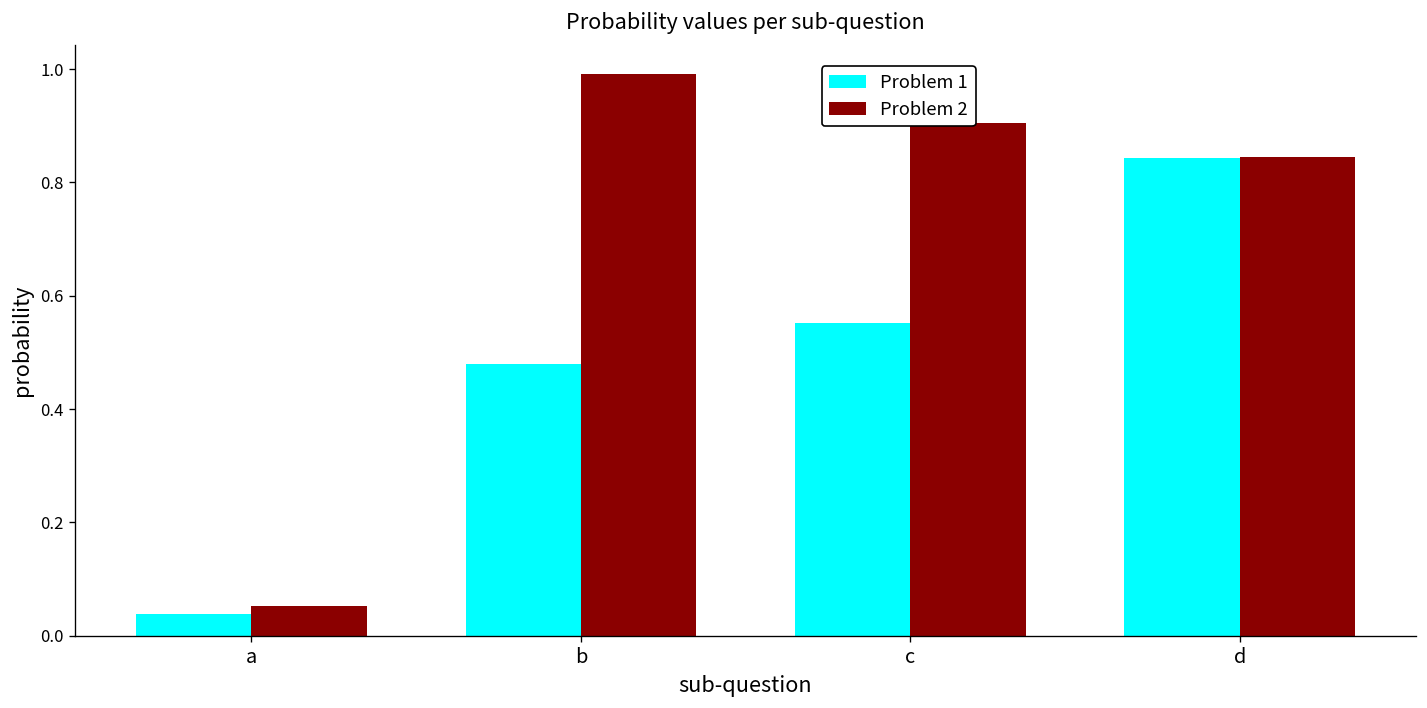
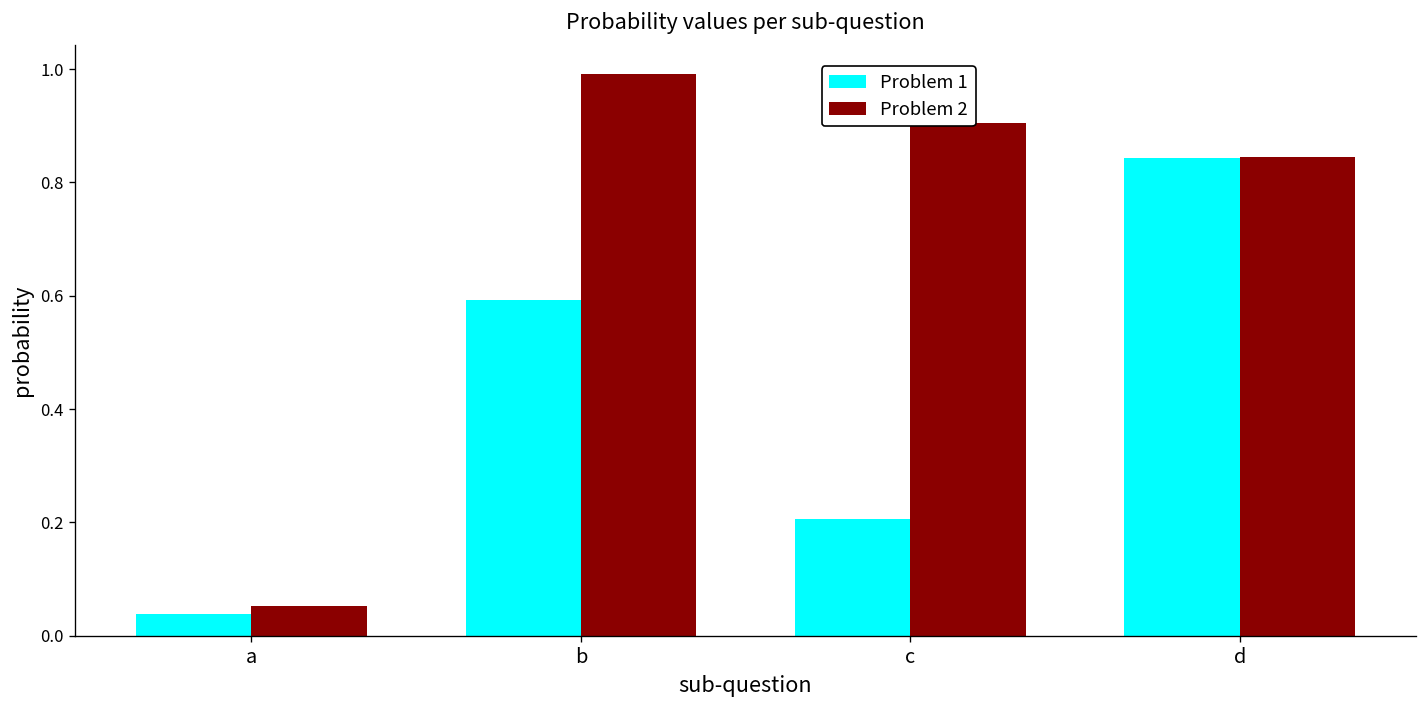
  {
    "Problem 1": {
      "a": 0.04,
-     "b": 0.48,
-     "c": 0.55,
+     "b": 0.59,
+     "c": 0.21,
      "d": 0.84
    },
    "Problem 2": {
      "a": 0.05,
      "b": 0.99,
      "d": 0.85
    }
  }
